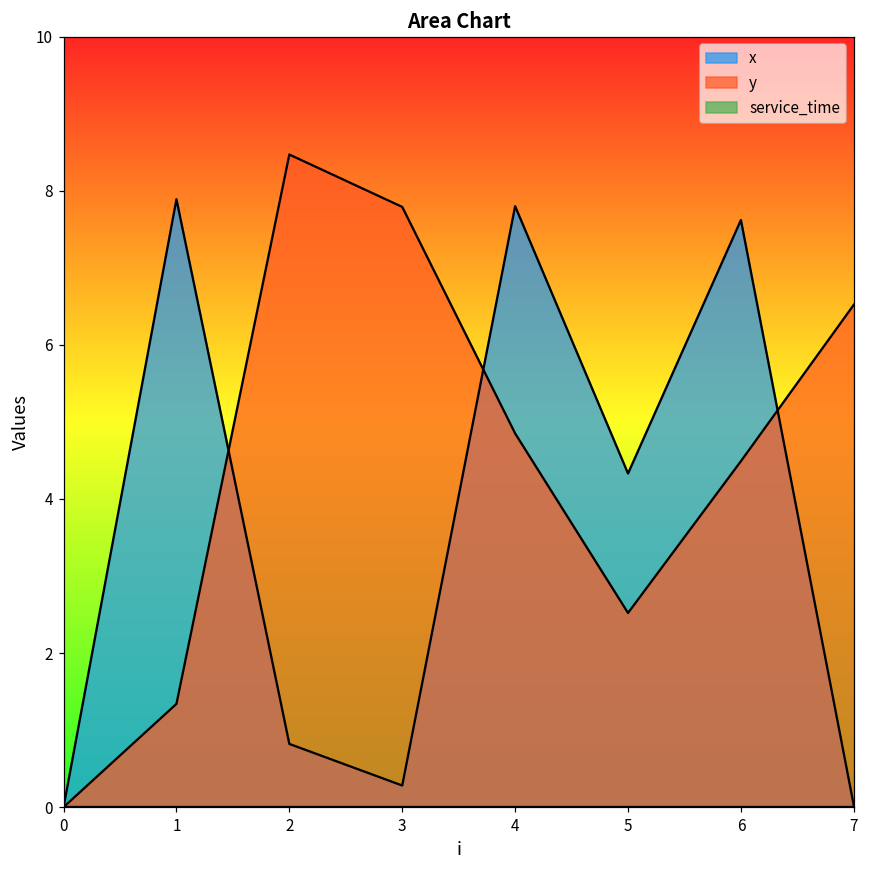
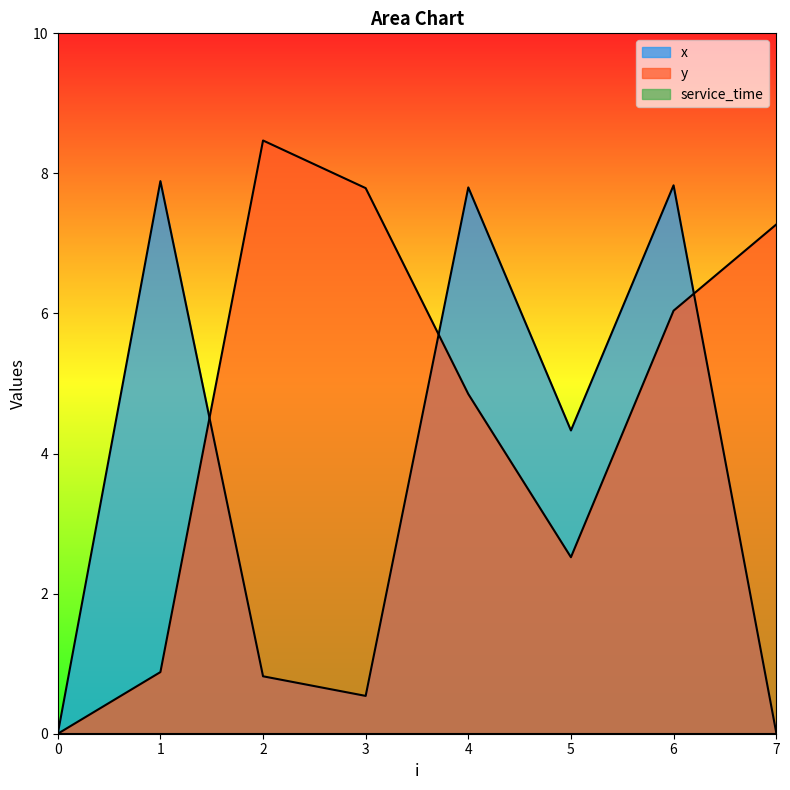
  {
    "x": {
      "1": 7.9,
      "2": 0.8,
-     "3": 0.3,
+     "3": 0.5,
      "4": 7.8,
      "5": 4.3,
-     "6": 7.6
+     "6": 7.8
    },
    "y": {
-     "1": 1.3,
+     "1": 0.9,
      "2": 8.5,
      "3": 7.8,
      "4": 4.9,
      "5": 2.5,
-     "6": 4.5,
-     "7": 6.5
+     "6": 6.0,
+     "7": 7.3
    },
    "service_time": {
      "1": 0.0,
      "2": 0.0,
      "3": 0.0,
      "4": 0.0,
      "5": 0.0,
      "6": 0.0
    }
  }
